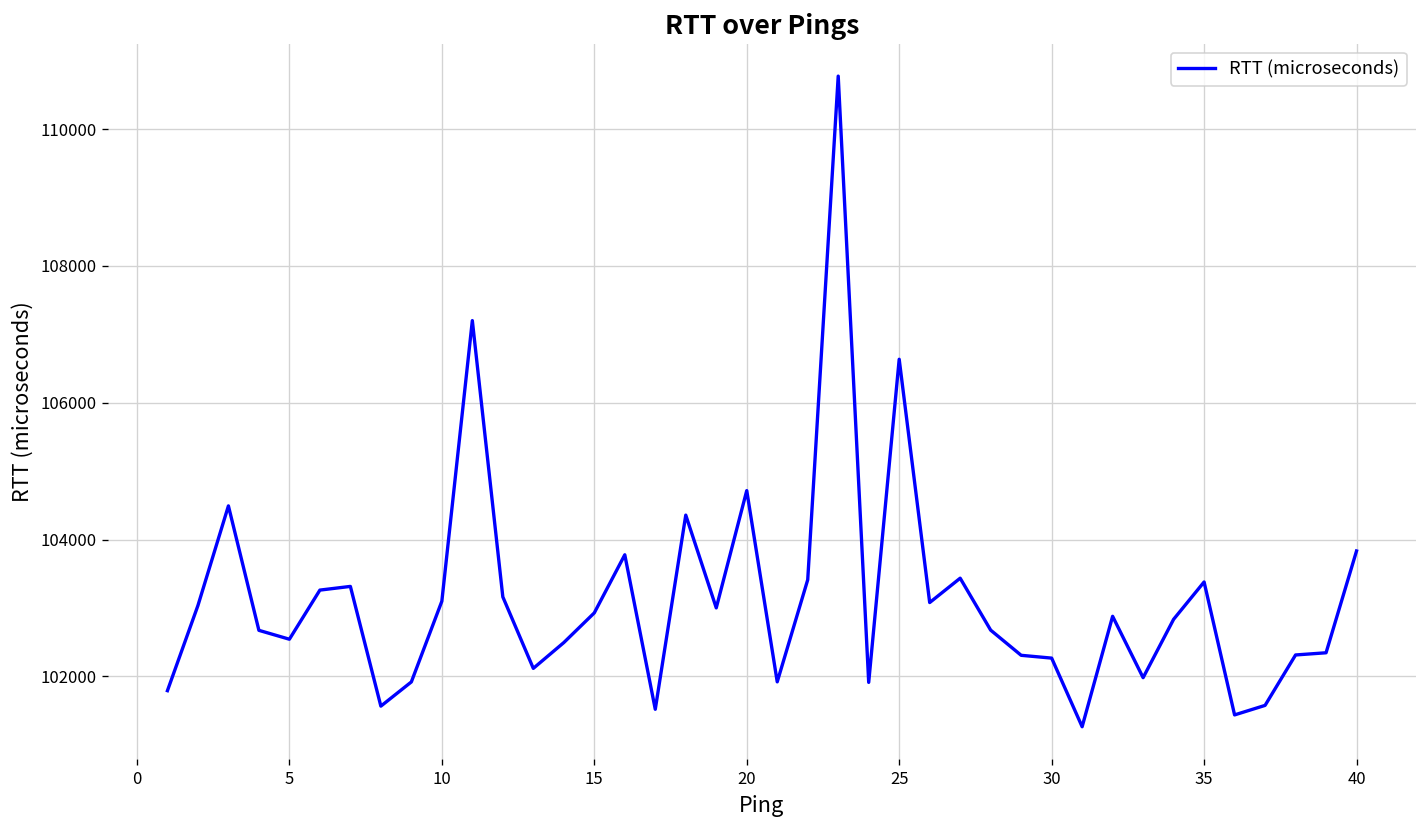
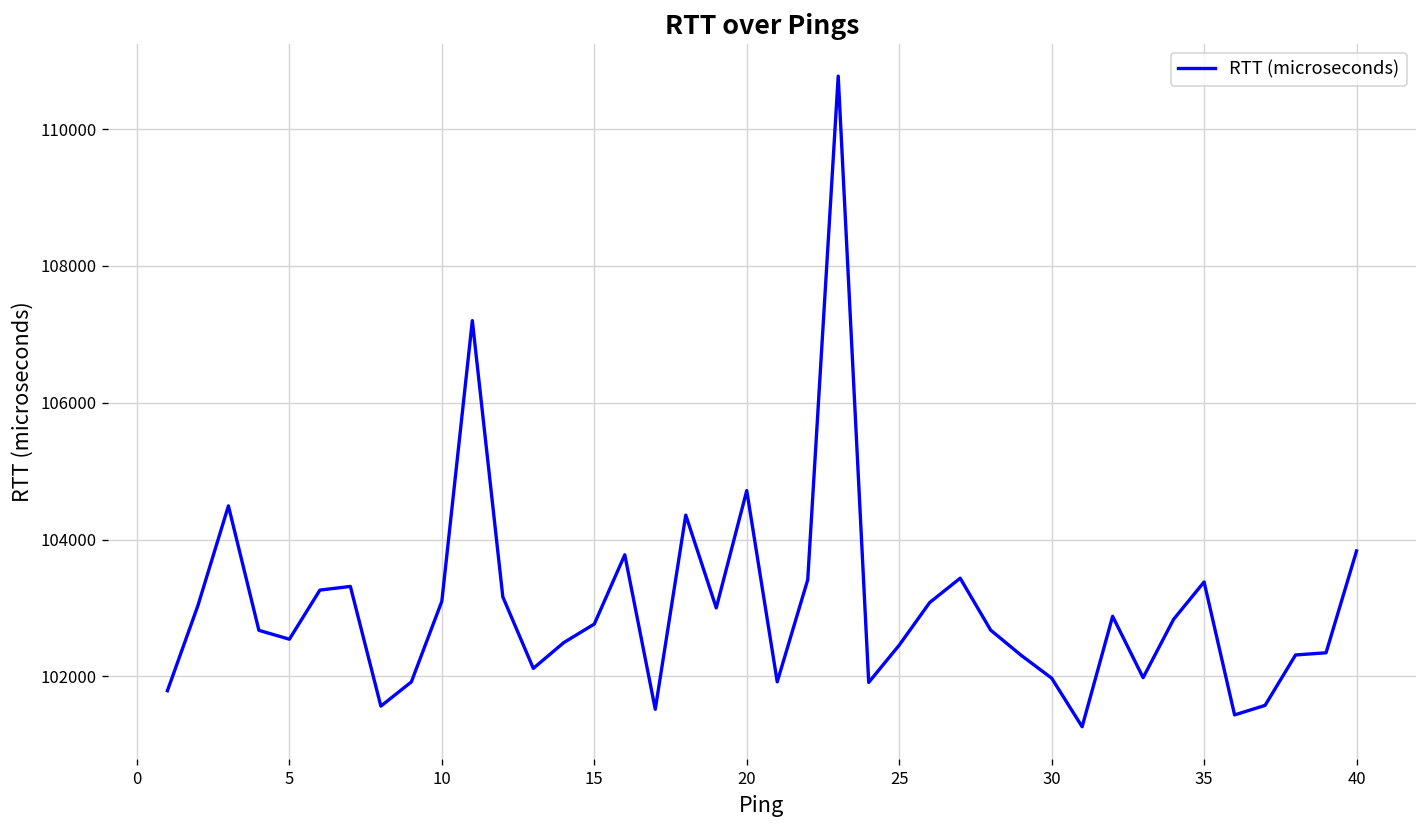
  {
    "5": 102500,
    "10": 103100,
-   "15": 102900,
+   "15": 102800,
    "20": 104700,
-   "25": 106600,
-   "30": 102300,
+   "25": 102500,
+   "30": 102000,
    "35": 103400,
    "40": 103800
  }
